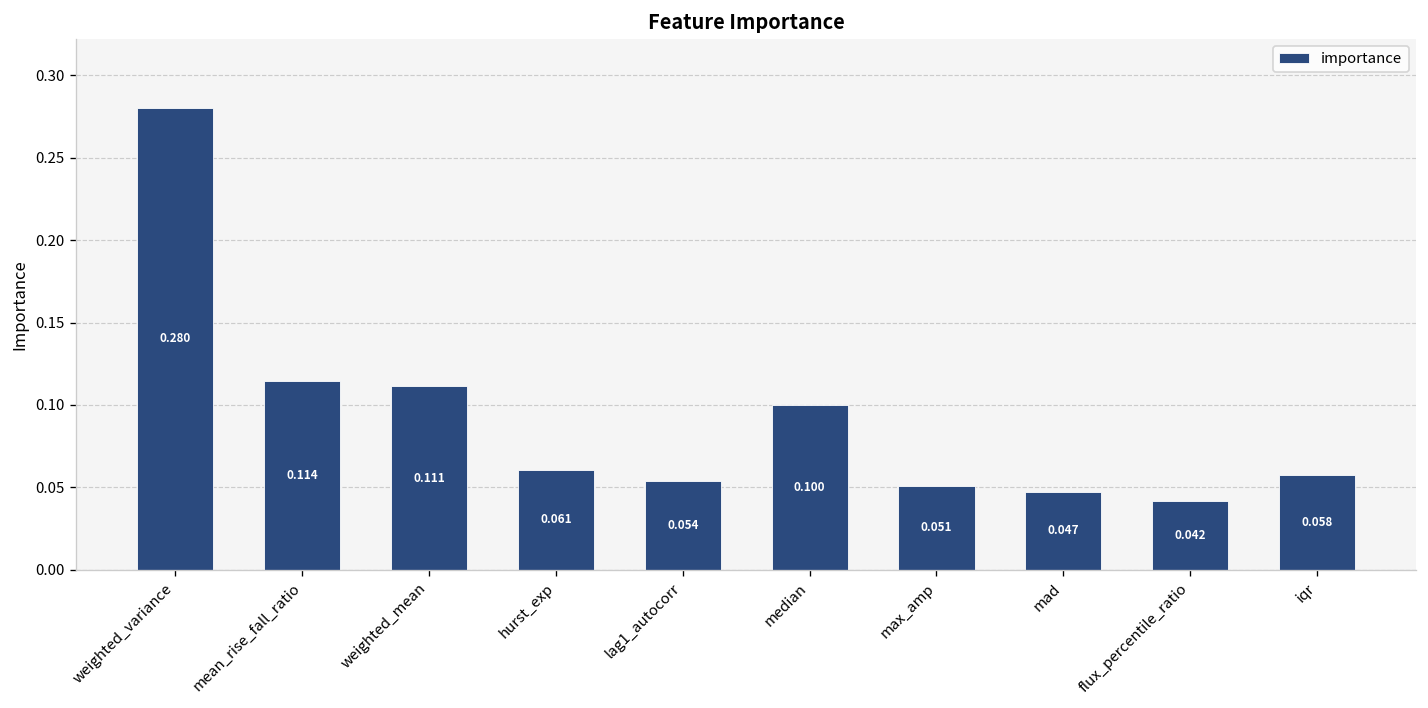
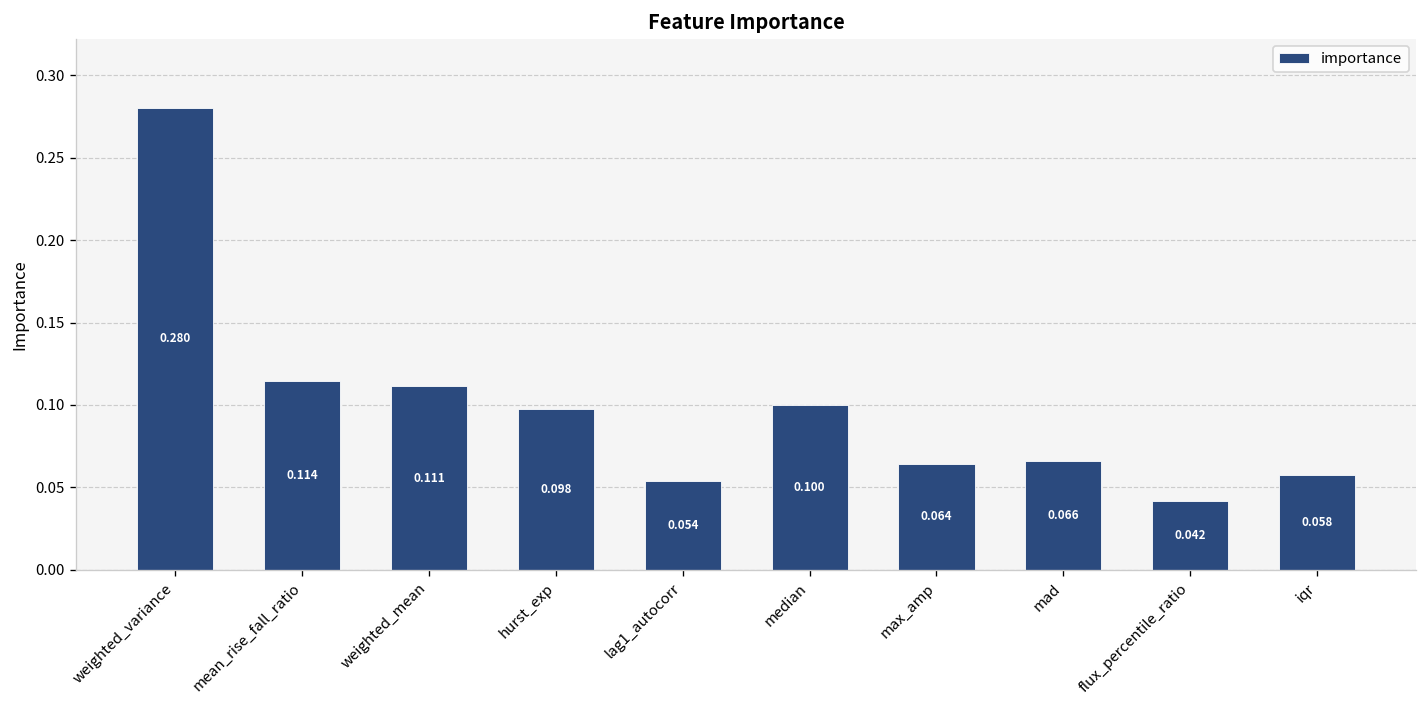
  {
    "weighted_variance": 0.280,
    "mean_rise_fall_ratio": 0.114,
    "weighted_mean": 0.111,
-   "hurst_exp": 0.061,
+   "hurst_exp": 0.098,
    "lag1_autocorr": 0.054,
    "median": 0.100,
-   "max_amp": 0.051,
-   "mad": 0.047,
+   "max_amp": 0.064,
+   "mad": 0.066,
    "flux_percentile_ratio": 0.042,
    "iqr": 0.058
  }
